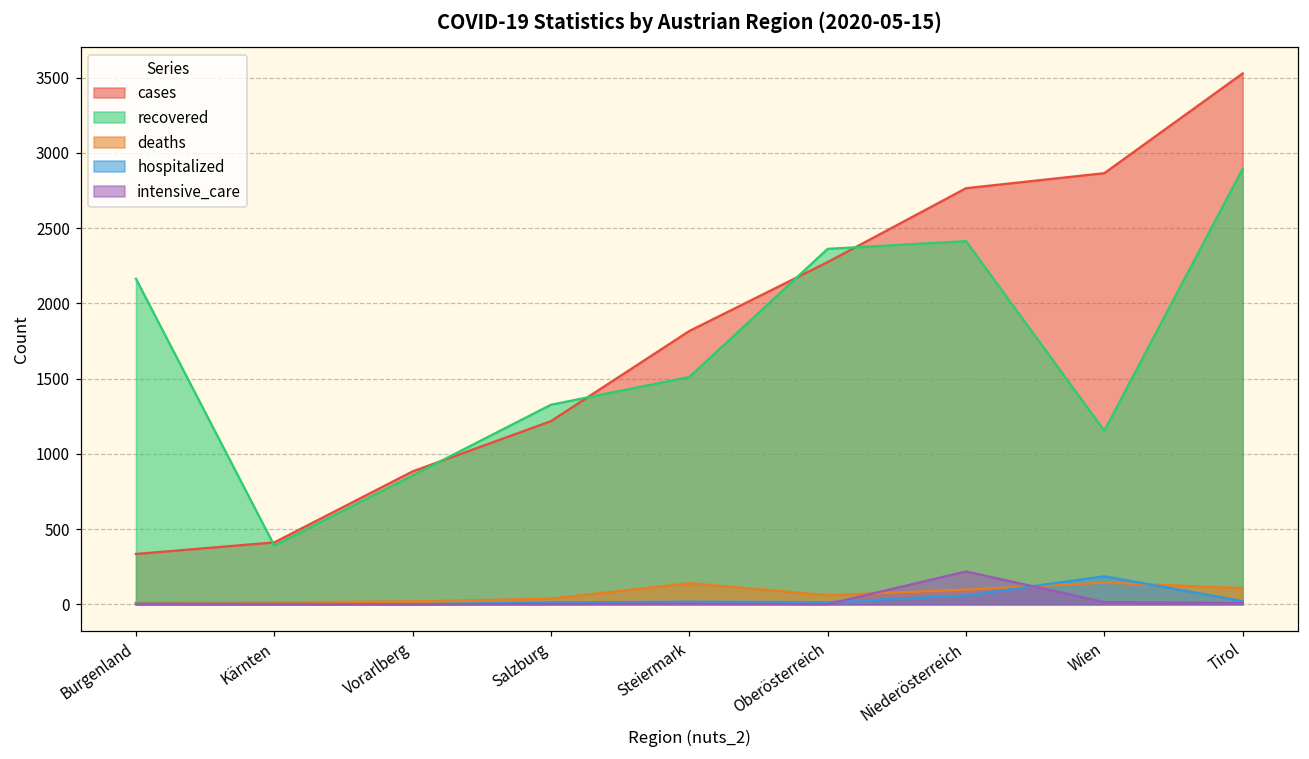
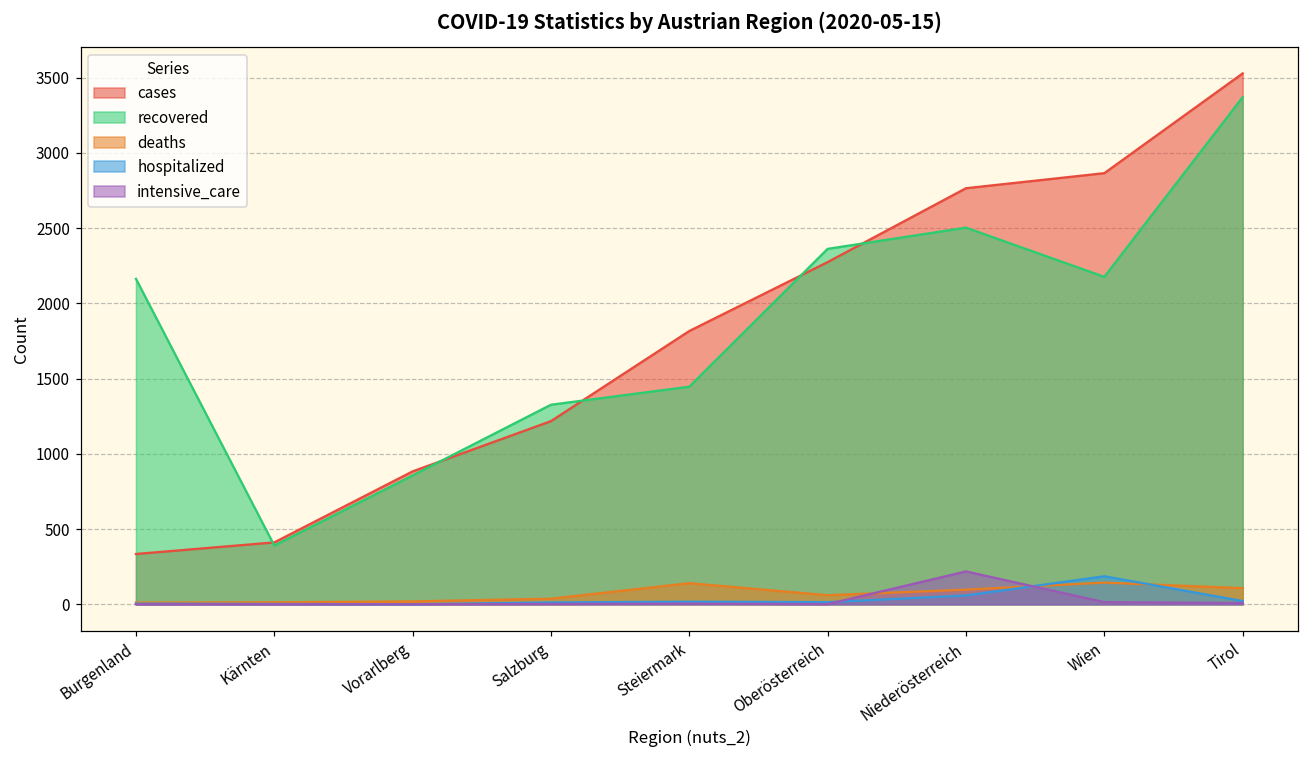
  {
    "recovered": {
      "Burgenland": 2160,
      "Kärnten": 390,
      "Vorarlberg": 860,
      "Salzburg": 1330,
-     "Steiermark": 1510,
+     "Steiermark": 1450,
      "Oberösterreich": 2360,
-     "Niederösterreich": 2410,
-     "Wien": 1150,
-     "Tirol": 2900
+     "Niederösterreich": 2500,
+     "Wien": 2180,
+     "Tirol": 3370
    },
    "hospitalized": {
      "Niederösterreich": 60,
      "Wien": 190
    },
    "intensive_care": {
      "Niederösterreich": 220,
      "Wien": 10
    }
  }
